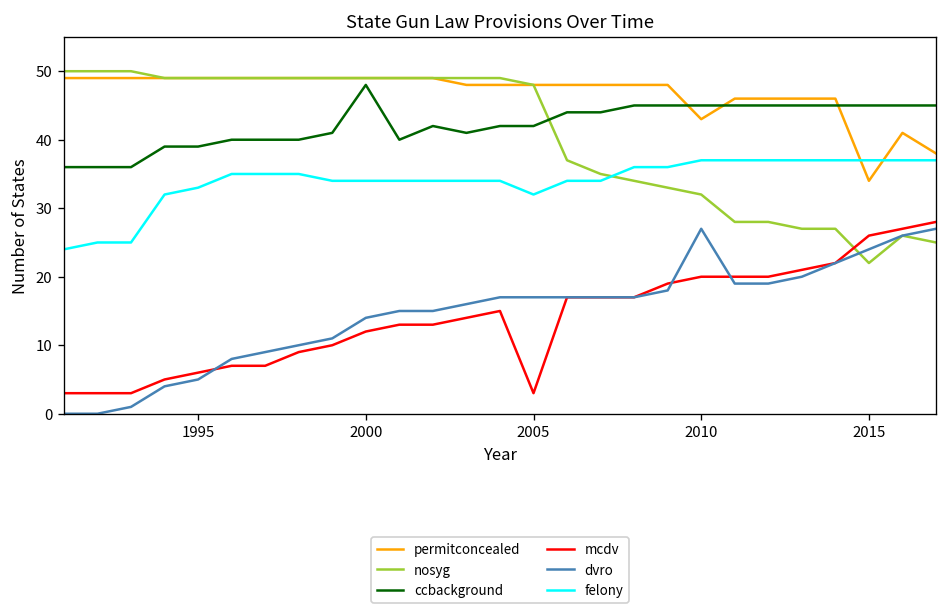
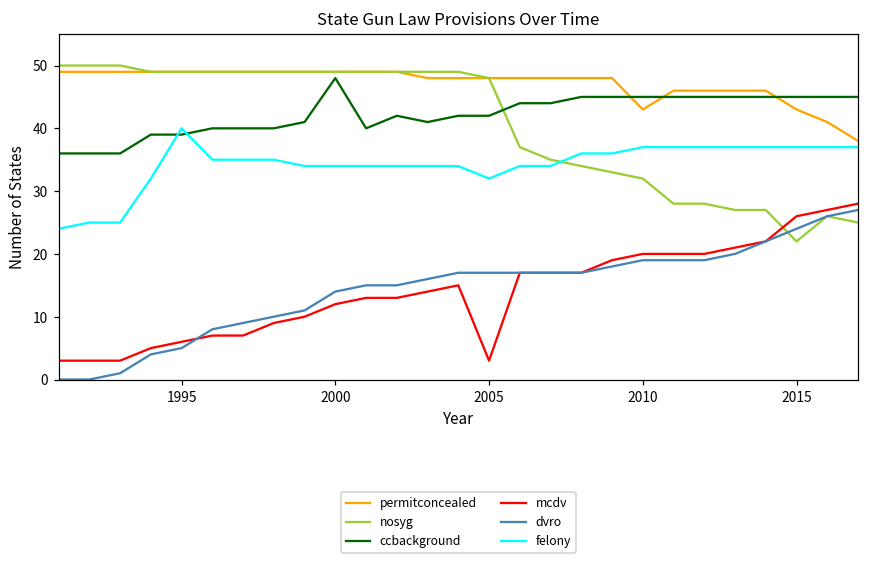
  {
    "permitconcealed": {
      "2010": 43,
-     "2015": 34
+     "2015": 43
    },
    "nosyg": {
      "2010": 32,
      "2015": 22
    },
    "ccbackground": {
      "1995": 39,
      "2000": 48,
      "2005": 42,
      "2010": 45,
      "2015": 45
    },
    "mcdv": {
      "1995": 6,
      "2000": 12,
      "2005": 3,
      "2010": 20,
      "2015": 26
    },
    "dvro": {
      "1995": 5,
      "2000": 14,
      "2005": 17,
-     "2010": 27,
+     "2010": 19,
      "2015": 24
    },
    "felony": {
-     "1995": 33,
+     "1995": 40,
      "2000": 34,
      "2005": 32,
      "2010": 37,
      "2015": 37
    }
  }
